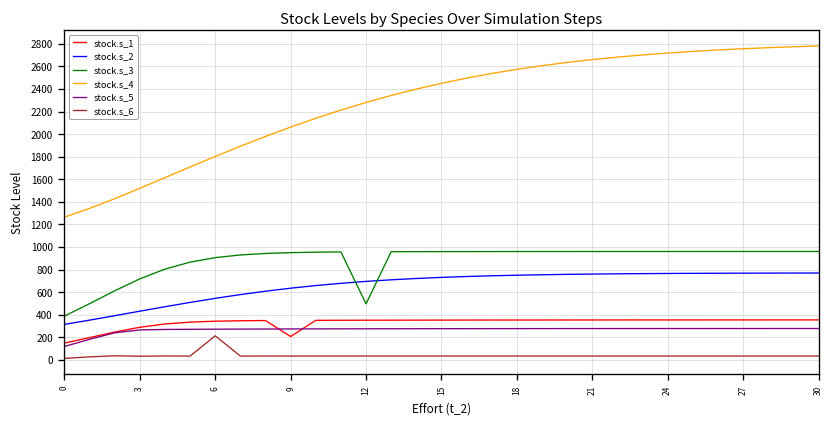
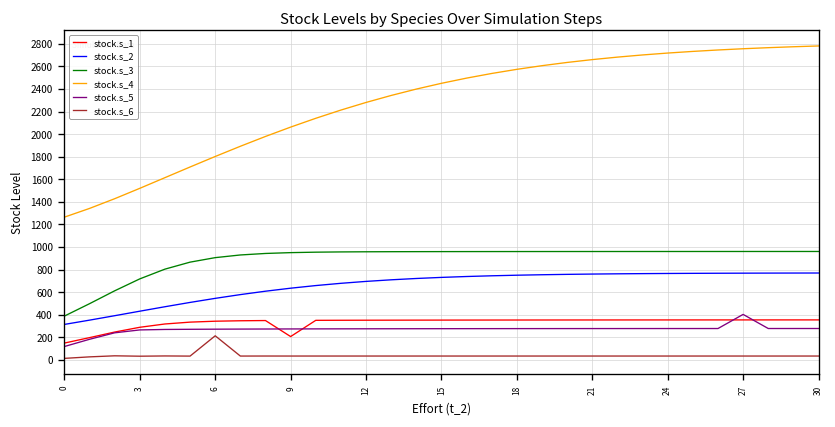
  {
    "stock.s_1": {
      "0": 100,
      "6": 300,
      "9": 200,
      "12": 400,
      "15": 400,
      "18": 400,
      "21": 400,
      "24": 400,
      "27": 400,
      "30": 400
    },
    "stock.s_2": {
      "0": 300,
      "3": 400,
      "6": 500,
      "9": 600,
      "12": 700,
      "15": 700,
      "18": 800,
      "21": 800,
      "24": 800,
      "27": 800,
      "30": 800
    },
    "stock.s_3": {
      "0": 400,
      "3": 700,
      "6": 900,
      "9": 1000,
-     "12": 500,
+     "12": 1000,
      "15": 1000,
      "18": 1000,
      "21": 1000,
      "24": 1000,
      "27": 1000,
      "30": 1000
    },
    "stock.s_4": {
      "0": 1300,
      "3": 1500,
      "6": 1800,
      "9": 2100,
      "12": 2300,
      "15": 2500,
      "18": 2600,
      "21": 2700,
      "24": 2700,
      "27": 2800,
      "30": 2800
    },
    "stock.s_5": {
      "0": 100,
      "6": 300,
      "9": 300,
      "12": 300,
      "15": 300,
      "18": 300,
      "21": 300,
      "24": 300,
-     "27": 300,
+     "27": 400,
      "30": 300
    },
    "stock.s_6": {
      "0": 0,
      "3": 0,
      "6": 200,
      "9": 0,
      "12": 0,
      "15": 0,
      "18": 0,
      "21": 0,
      "24": 0,
      "27": 0,
      "30": 0
    }
  }
